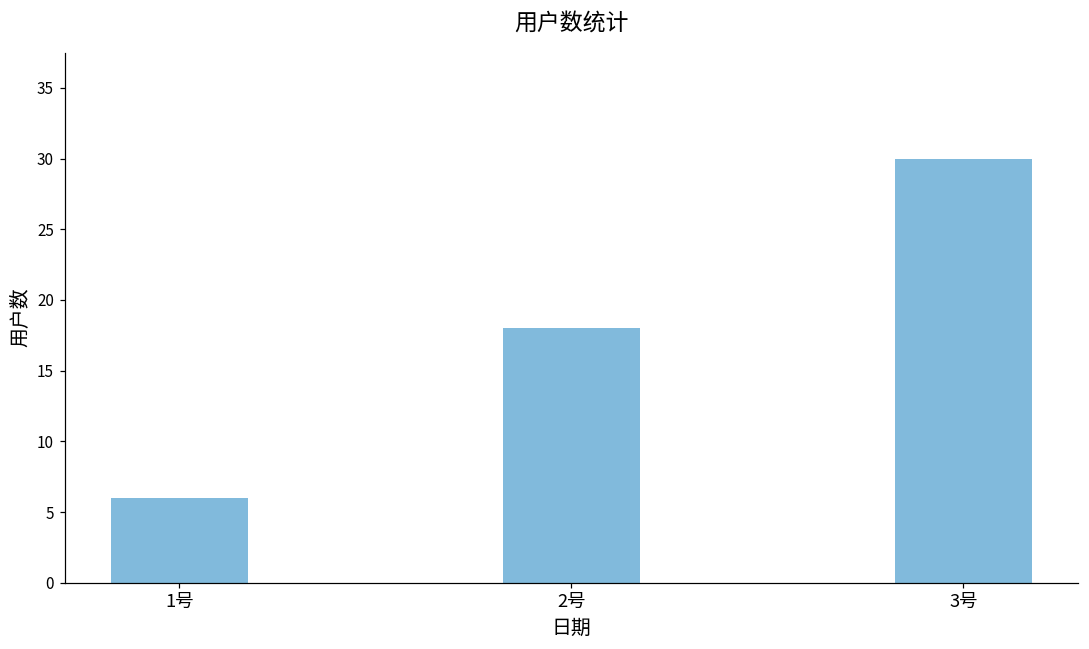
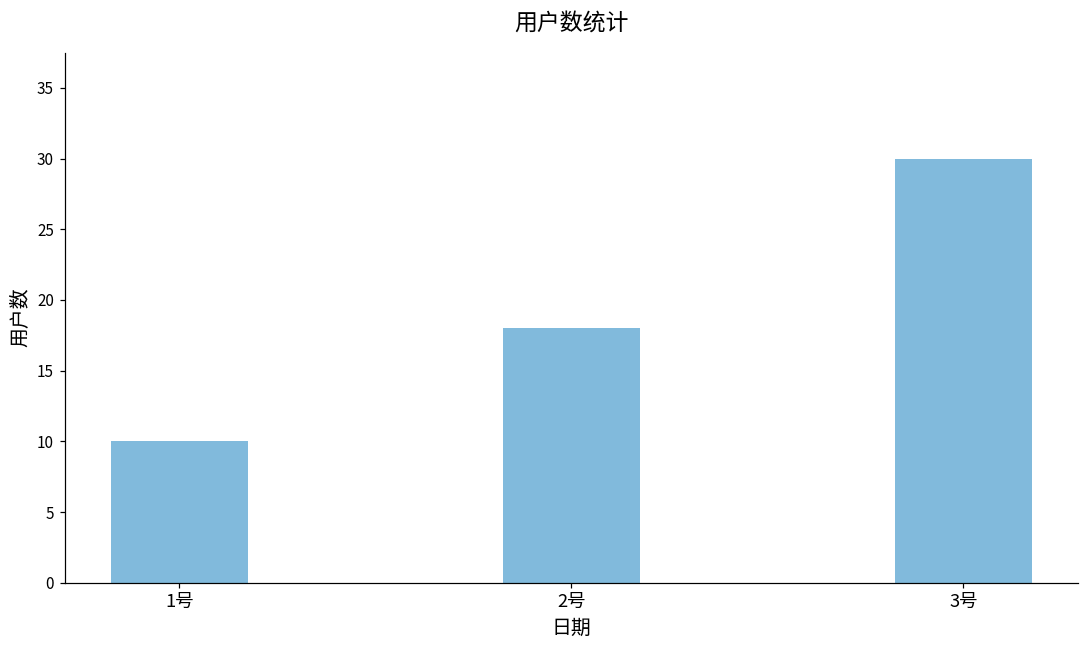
  {
-   "1号": 6,
+   "1号": 10,
    "2号": 18,
    "3号": 30
  }
